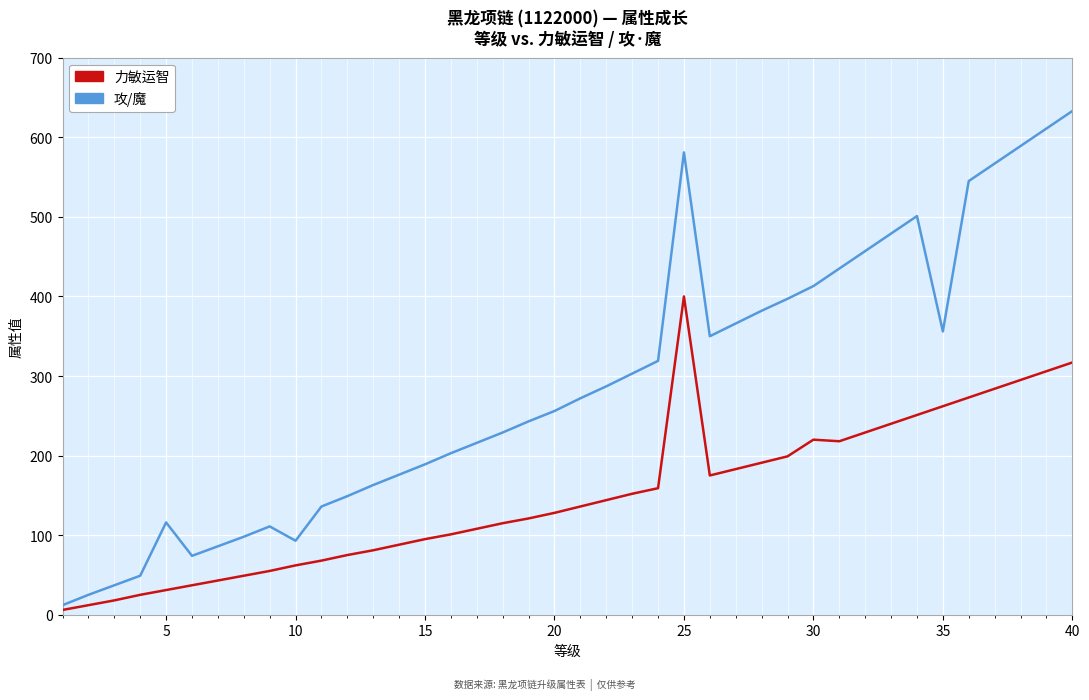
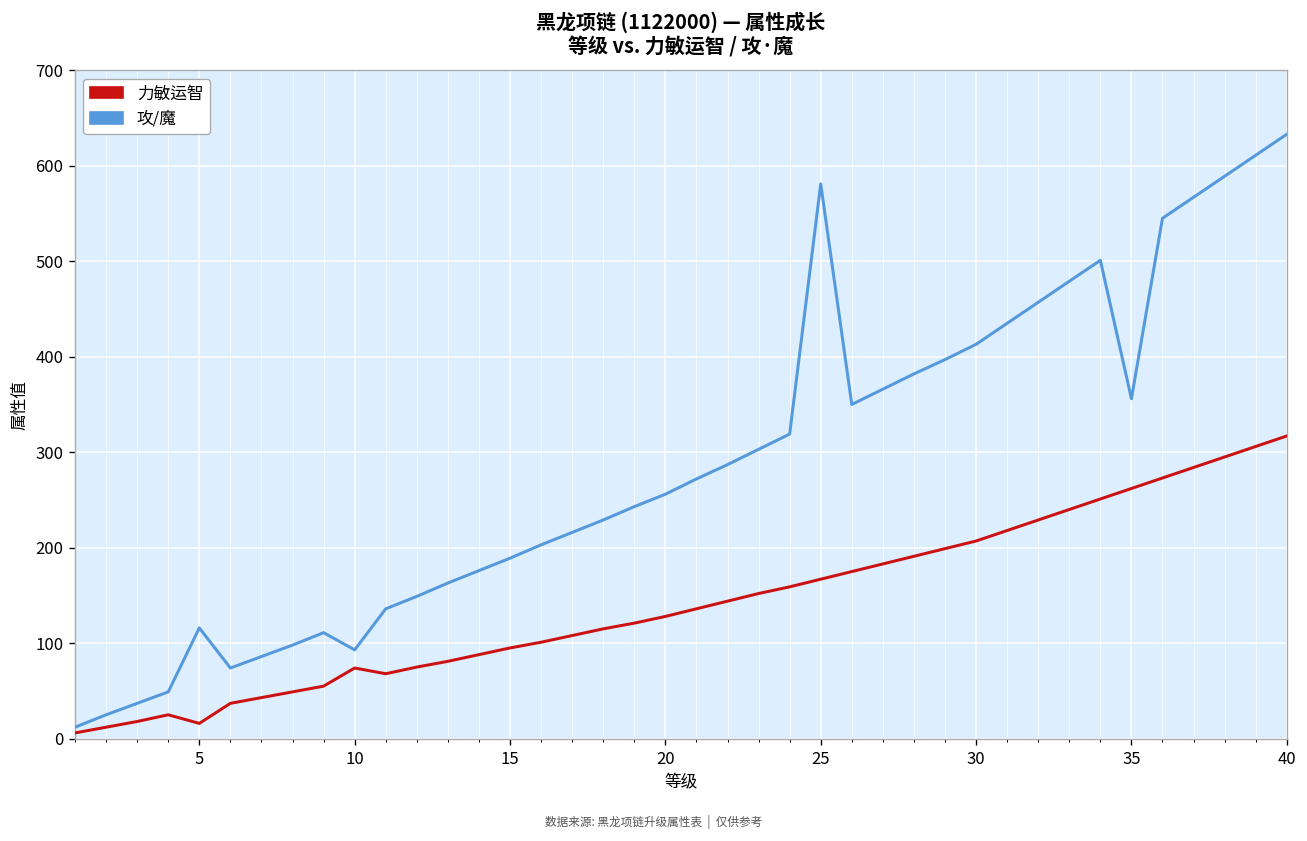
  {
    "力敏运智": {
-     "5": 30,
-     "10": 60,
+     "5": 20,
+     "10": 70,
      "15": 100,
      "20": 130,
-     "25": 400,
-     "30": 220,
+     "25": 170,
+     "30": 210,
      "35": 260,
      "40": 320
    },
    "攻/魔": {
      "5": 120,
      "10": 90,
      "15": 190,
      "20": 260,
      "25": 580,
      "30": 410,
      "35": 360,
      "40": 630
    }
  }
